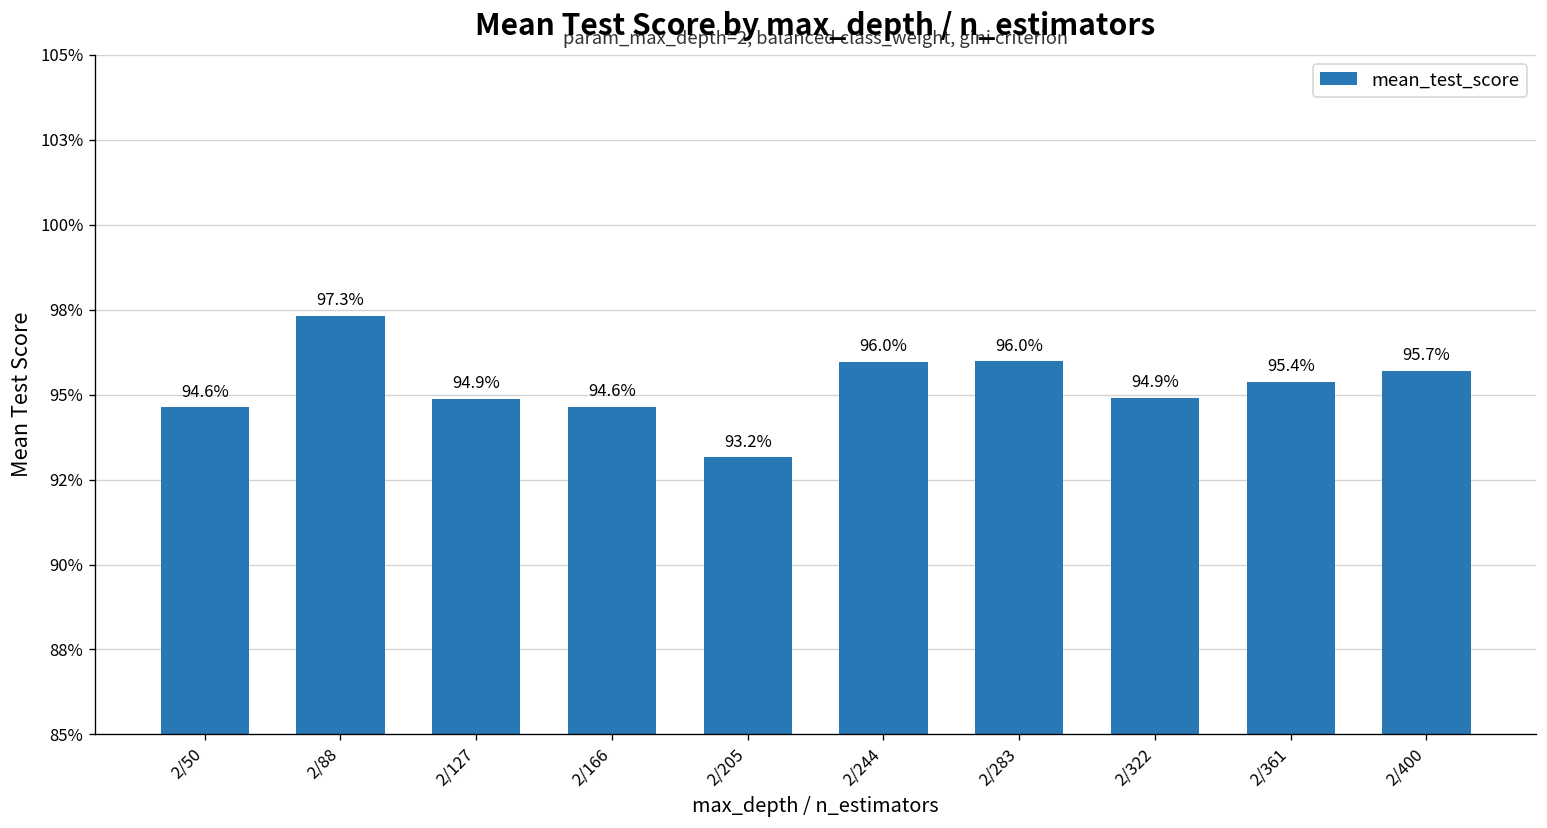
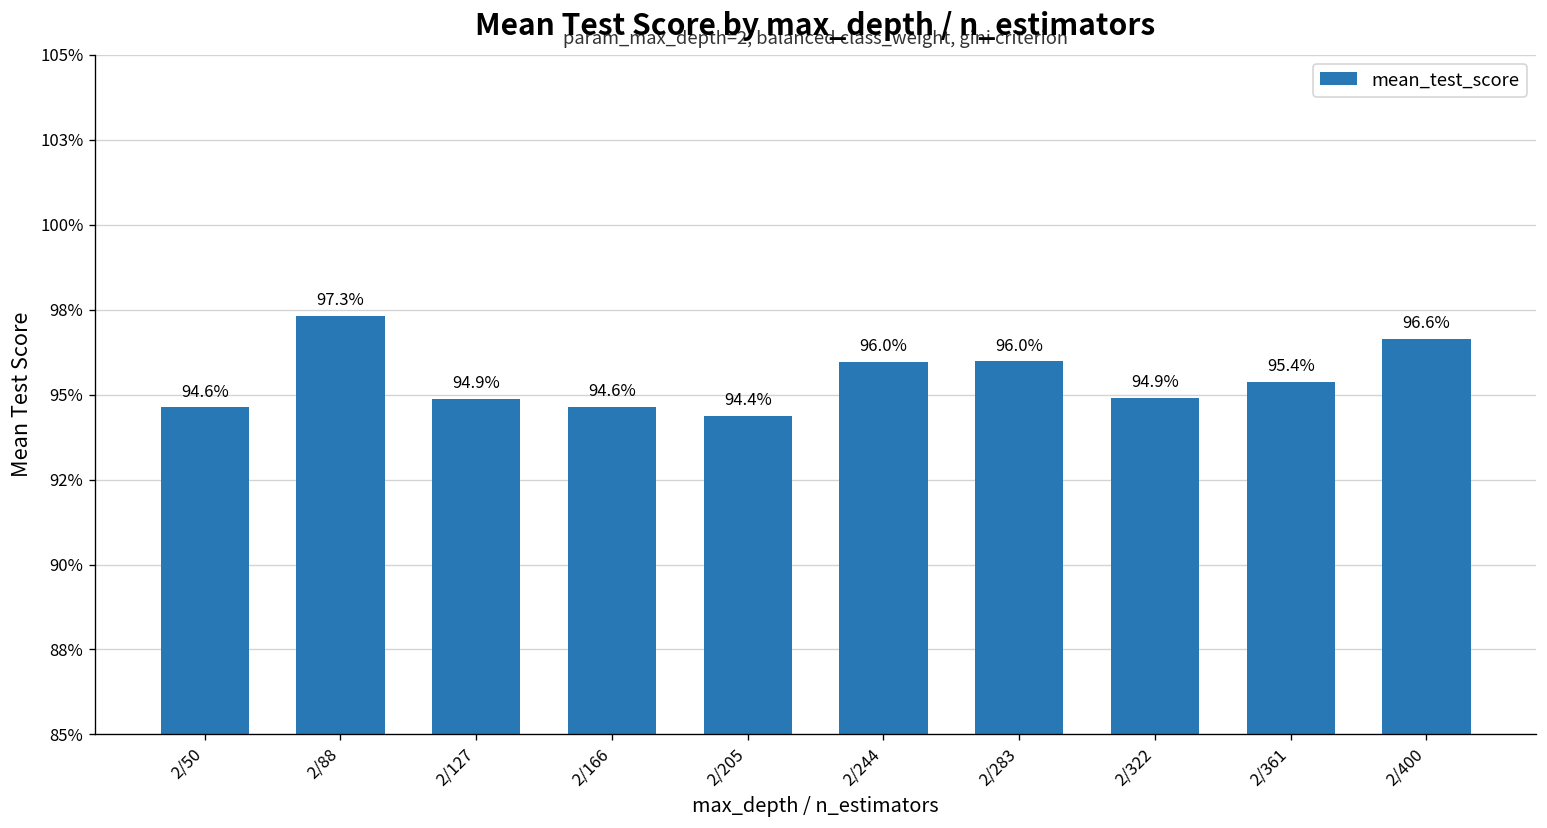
  {
    "2/50": "94.6%",
    "2/88": "97.3%",
    "2/127": "94.9%",
    "2/166": "94.6%",
-   "2/205": "93.2%",
+   "2/205": "94.4%",
    "2/244": "96.0%",
    "2/283": "96.0%",
    "2/322": "94.9%",
    "2/361": "95.4%",
-   "2/400": "95.7%"
+   "2/400": "96.6%"
  }
